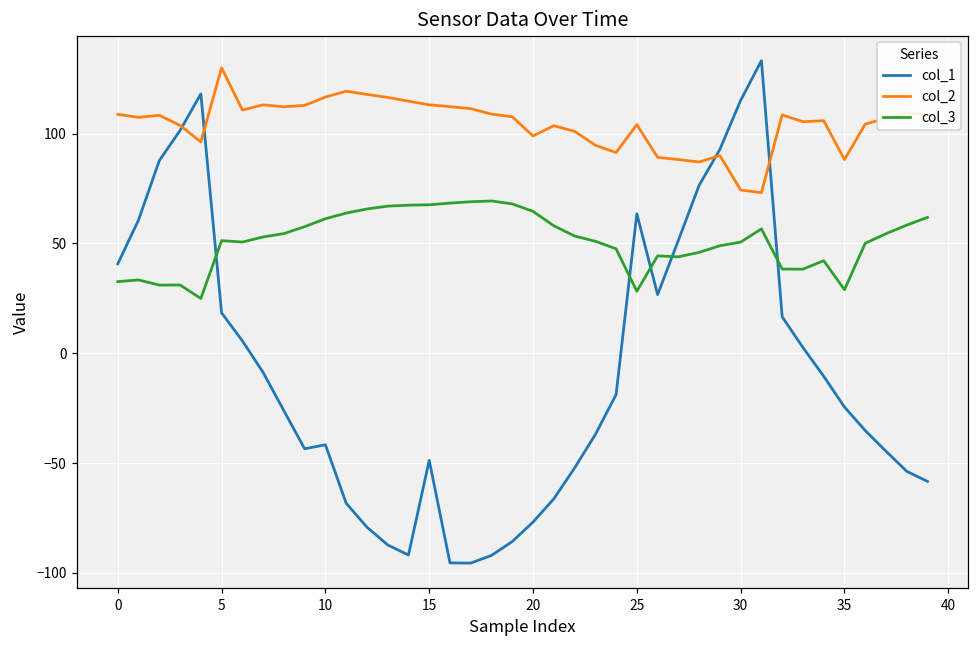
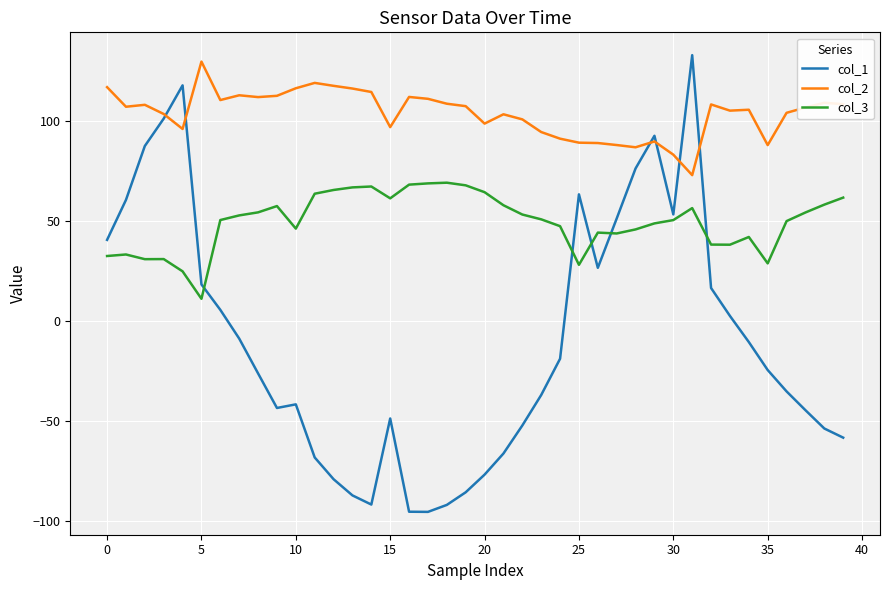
  {
    "col_1": {
      "0": 41,
      "5": 18,
      "10": -42,
      "15": -49,
      "20": -77,
      "25": 63,
-     "30": 115,
+     "30": 53,
      "35": -24
    },
    "col_2": {
-     "0": 109,
+     "0": 117,
      "5": 130,
      "10": 117,
-     "15": 113,
+     "15": 97,
      "20": 99,
-     "25": 104,
-     "30": 74,
+     "25": 89,
+     "30": 83,
      "35": 88
    },
    "col_3": {
      "0": 33,
-     "5": 51,
-     "10": 61,
-     "15": 68,
+     "5": 11,
+     "10": 46,
+     "15": 61,
      "20": 65,
      "25": 28,
      "30": 51,
      "35": 29
    }
  }
